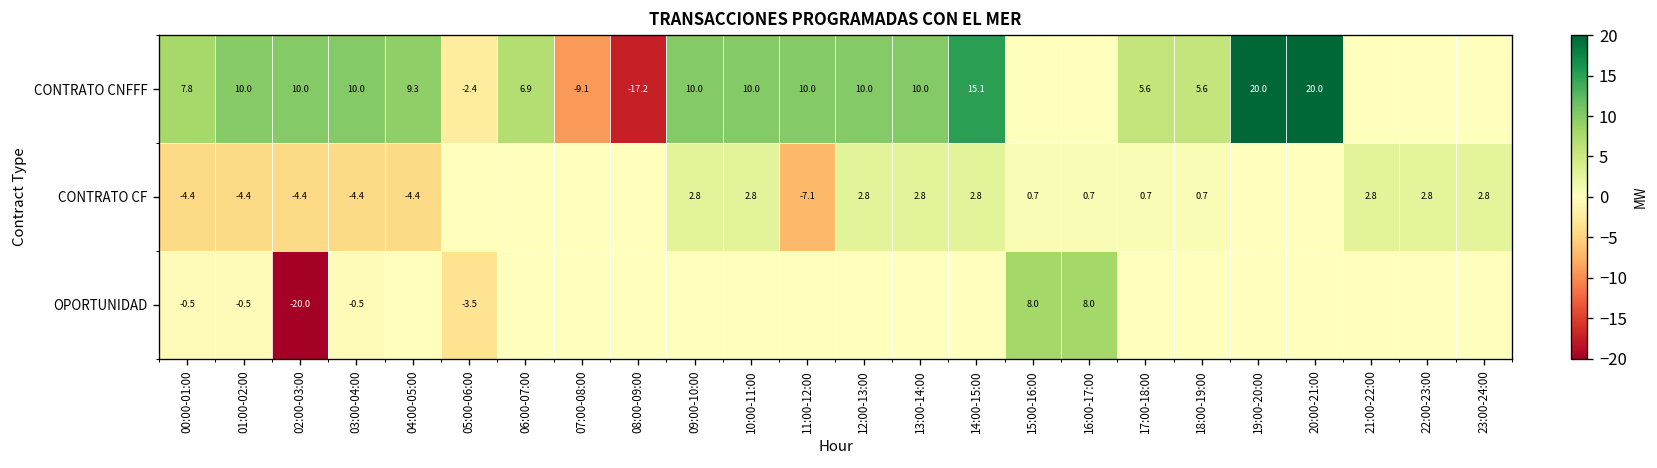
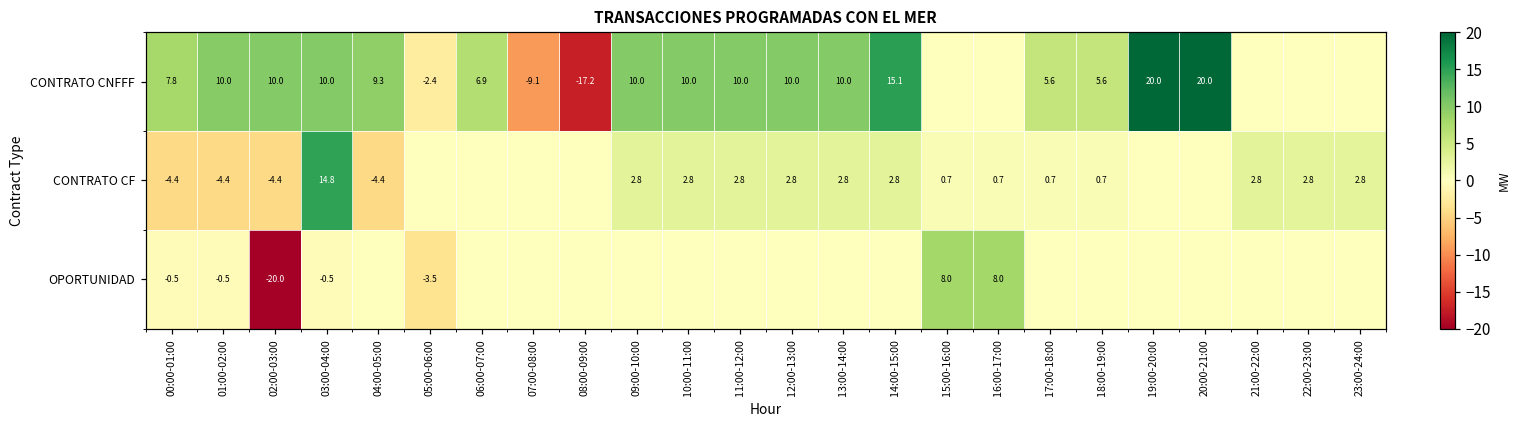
  {
    "CONTRATO CNFFF": {
      "00:00-01:00": 7.8,
      "01:00-02:00": 10.0,
      "02:00-03:00": 10.0,
      "03:00-04:00": 10.0,
      "04:00-05:00": 9.3,
      "05:00-06:00": -2.4,
      "06:00-07:00": 6.9,
      "07:00-08:00": -9.1,
      "08:00-09:00": -17.2,
      "09:00-10:00": 10.0,
      "10:00-11:00": 10.0,
      "11:00-12:00": 10.0,
      "12:00-13:00": 10.0,
      "13:00-14:00": 10.0,
      "14:00-15:00": 15.1,
      "17:00-18:00": 5.6,
      "18:00-19:00": 5.6,
      "19:00-20:00": 20.0,
      "20:00-21:00": 20.0
    },
    "CONTRATO CF": {
      "00:00-01:00": -4.4,
      "01:00-02:00": -4.4,
      "02:00-03:00": -4.4,
-     "03:00-04:00": -4.4,
+     "03:00-04:00": 14.8,
      "04:00-05:00": -4.4,
      "09:00-10:00": 2.8,
      "10:00-11:00": 2.8,
-     "11:00-12:00": -7.1,
+     "11:00-12:00": 2.8,
      "12:00-13:00": 2.8,
      "13:00-14:00": 2.8,
      "14:00-15:00": 2.8,
      "15:00-16:00": 0.7,
      "16:00-17:00": 0.7,
      "17:00-18:00": 0.7,
      "18:00-19:00": 0.7,
      "21:00-22:00": 2.8,
      "22:00-23:00": 2.8,
      "23:00-24:00": 2.8
    },
    "OPORTUNIDAD": {
      "00:00-01:00": -0.5,
      "01:00-02:00": -0.5,
      "02:00-03:00": -20.0,
      "03:00-04:00": -0.5,
      "05:00-06:00": -3.5,
      "15:00-16:00": 8.0,
      "16:00-17:00": 8.0
    }
  }
